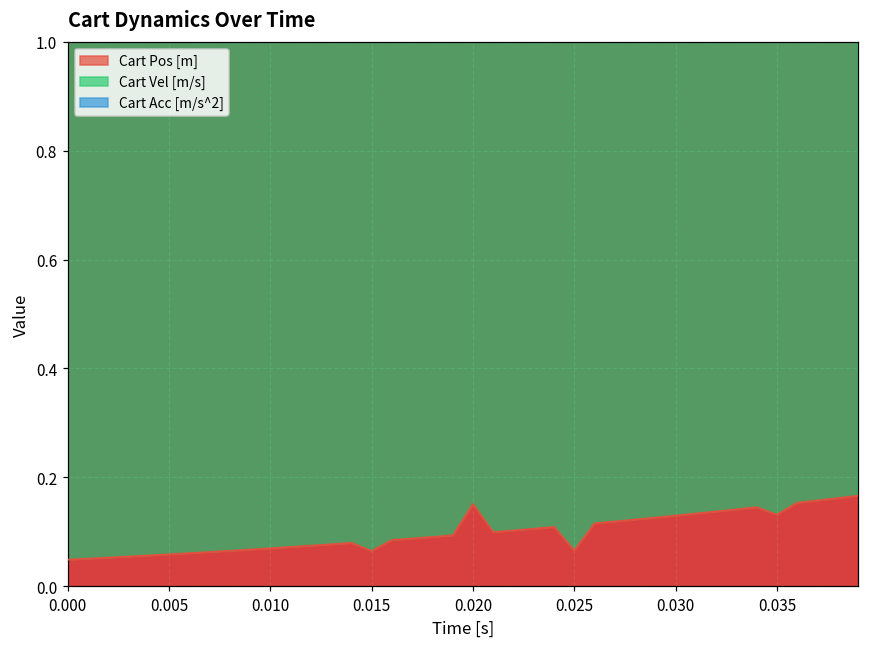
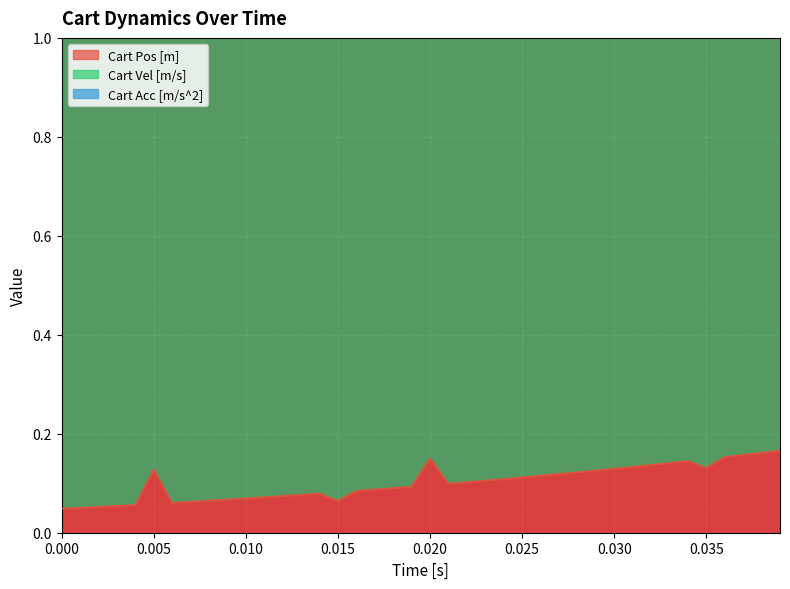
  {
    "Cart Pos [m]": {
      "0.000": 0.05,
-     "0.005": 0.06,
+     "0.005": 0.13,
      "0.010": 0.07,
      "0.015": 0.06,
      "0.020": 0.15,
-     "0.025": 0.07,
+     "0.025": 0.11,
      "0.030": 0.13,
      "0.035": 0.13
    }
  }
